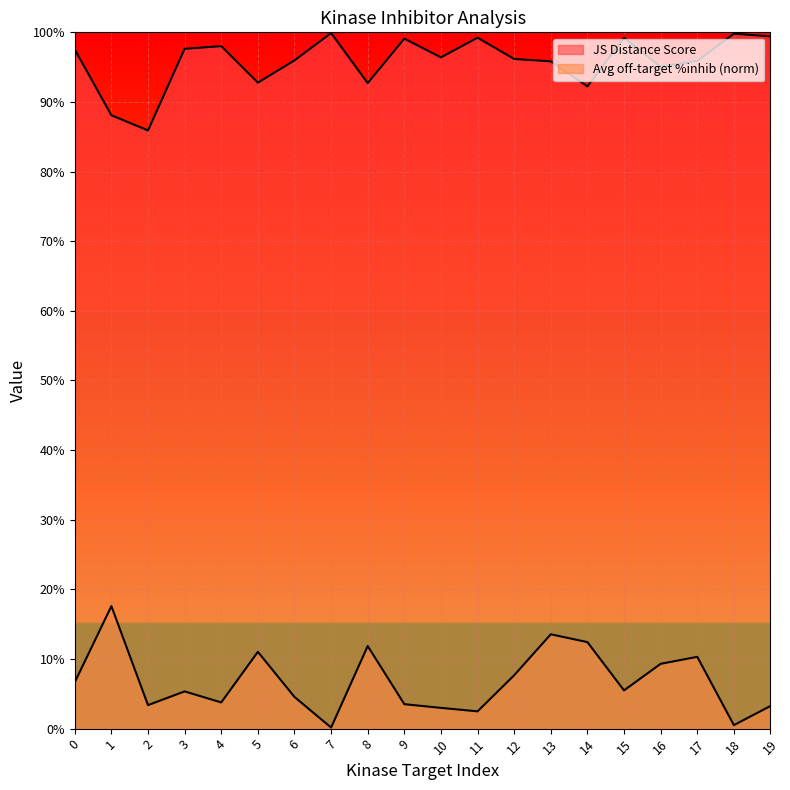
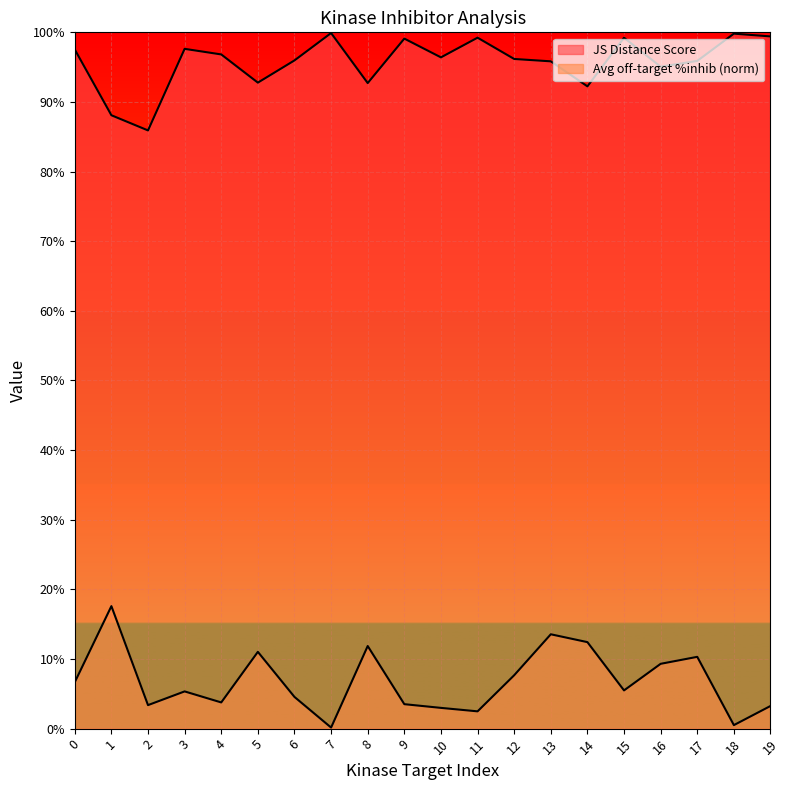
  {
    "JS Distance Score": {
      "0": "98%",
      "1": "88%",
      "2": "86%",
      "3": "98%",
-     "4": "98%",
+     "4": "97%",
      "5": "93%",
      "6": "96%",
      "7": "100%",
      "8": "93%",
      "9": "99%",
      "10": "96%",
      "11": "99%",
      "12": "96%",
      "13": "96%",
      "14": "92%",
      "15": "99%",
      "18": "100%",
      "19": "99%"
    }
  }
